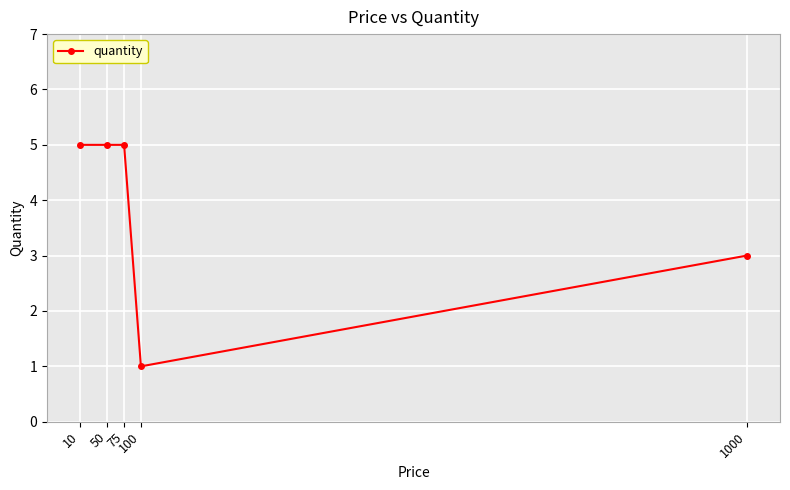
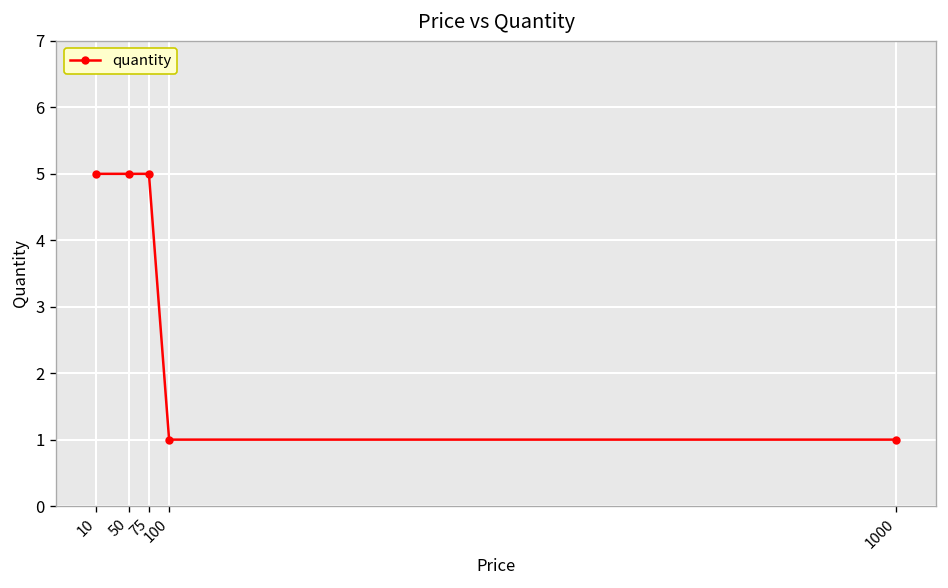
  {
    "10": 5,
    "50": 5,
    "75": 5,
    "100": 1,
-   "1000": 3
+   "1000": 1
  }
